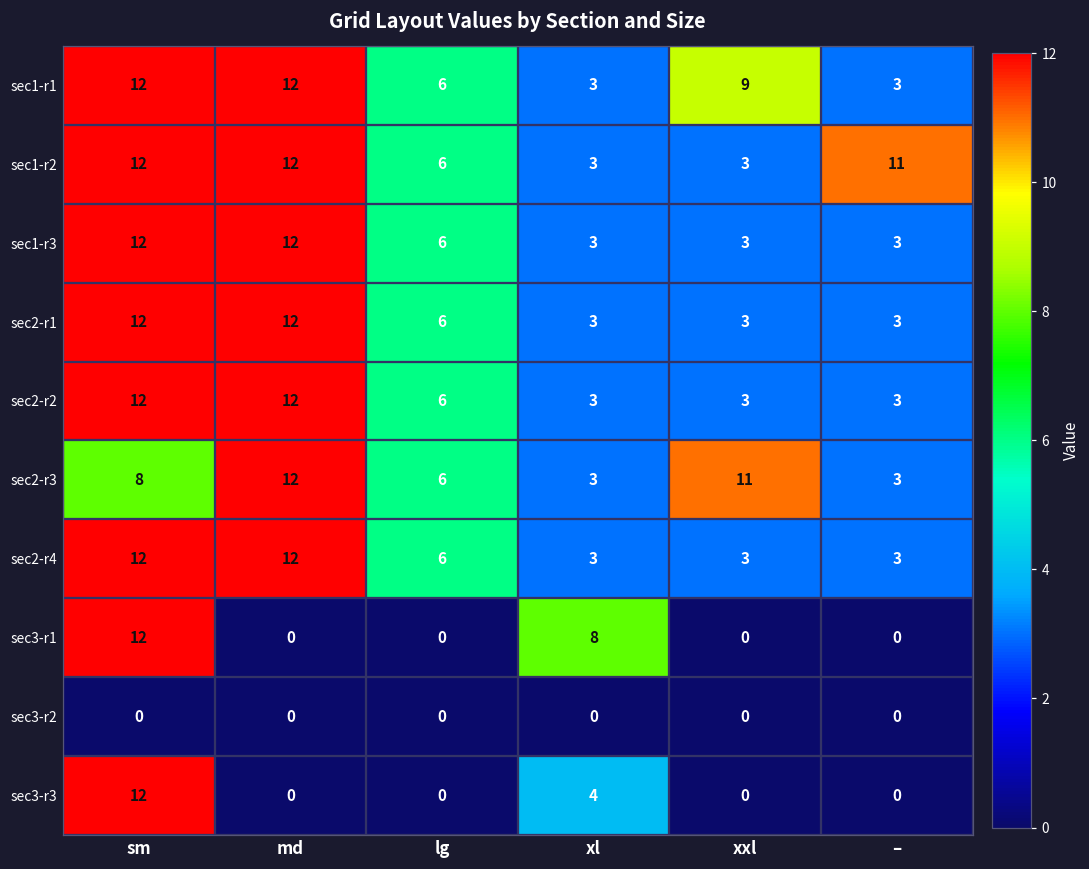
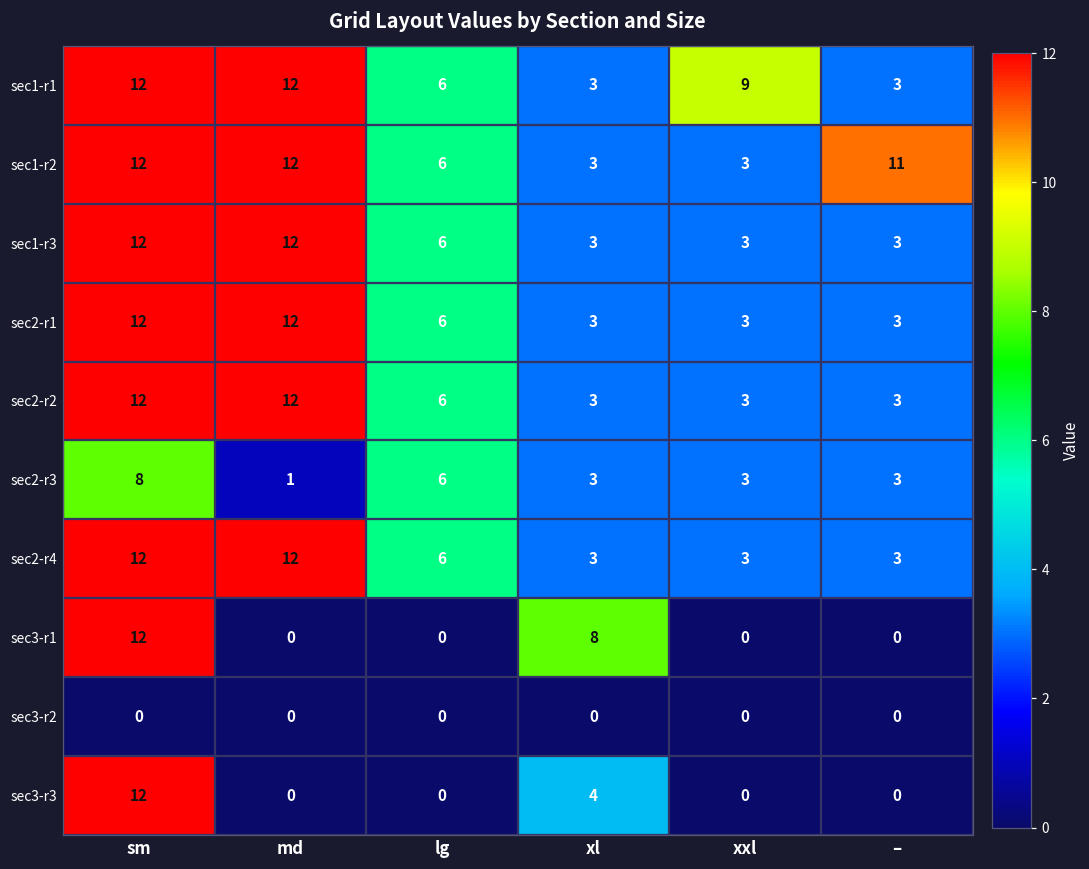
  {
    "sec1-r1": {
      "sm": 12,
      "md": 12,
      "lg": 6,
      "xl": 3,
      "xxl": 9,
      "–": 3
    },
    "sec1-r2": {
      "sm": 12,
      "md": 12,
      "lg": 6,
      "xl": 3,
      "xxl": 3,
      "–": 11
    },
    "sec1-r3": {
      "sm": 12,
      "md": 12,
      "lg": 6,
      "xl": 3,
      "xxl": 3,
      "–": 3
    },
    "sec2-r1": {
      "sm": 12,
      "md": 12,
      "lg": 6,
      "xl": 3,
      "xxl": 3,
      "–": 3
    },
    "sec2-r2": {
      "sm": 12,
      "md": 12,
      "lg": 6,
      "xl": 3,
      "xxl": 3,
      "–": 3
    },
    "sec2-r3": {
      "sm": 8,
-     "md": 12,
+     "md": 1,
      "lg": 6,
      "xl": 3,
-     "xxl": 11,
+     "xxl": 3,
      "–": 3
    },
    "sec2-r4": {
      "sm": 12,
      "md": 12,
      "lg": 6,
      "xl": 3,
      "xxl": 3,
      "–": 3
    },
    "sec3-r1": {
      "sm": 12,
      "md": 0,
      "lg": 0,
      "xl": 8,
      "xxl": 0,
      "–": 0
    },
    "sec3-r2": {
      "sm": 0,
      "md": 0,
      "lg": 0,
      "xl": 0,
      "xxl": 0,
      "–": 0
    },
    "sec3-r3": {
      "sm": 12,
      "md": 0,
      "lg": 0,
      "xl": 4,
      "xxl": 0,
      "–": 0
    }
  }
